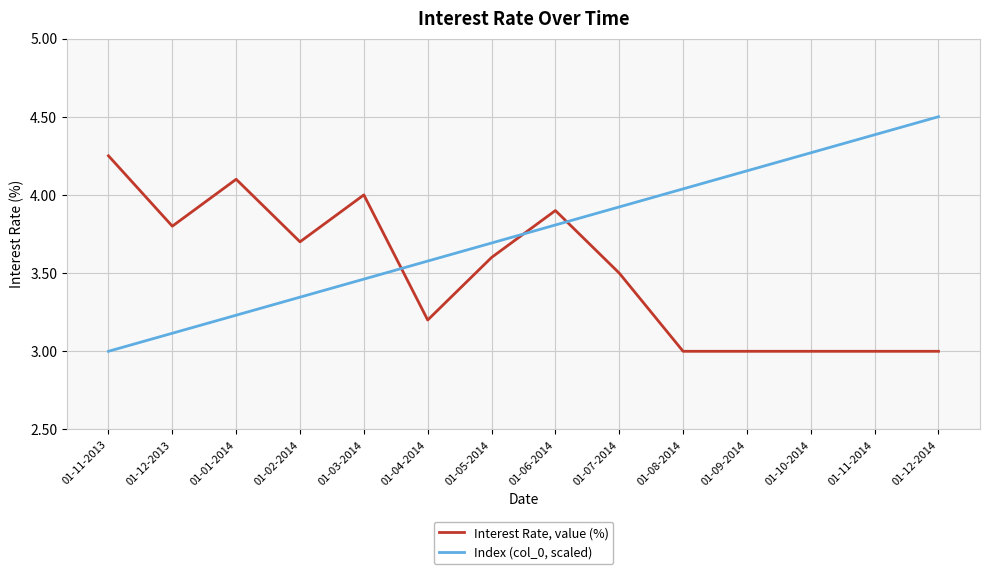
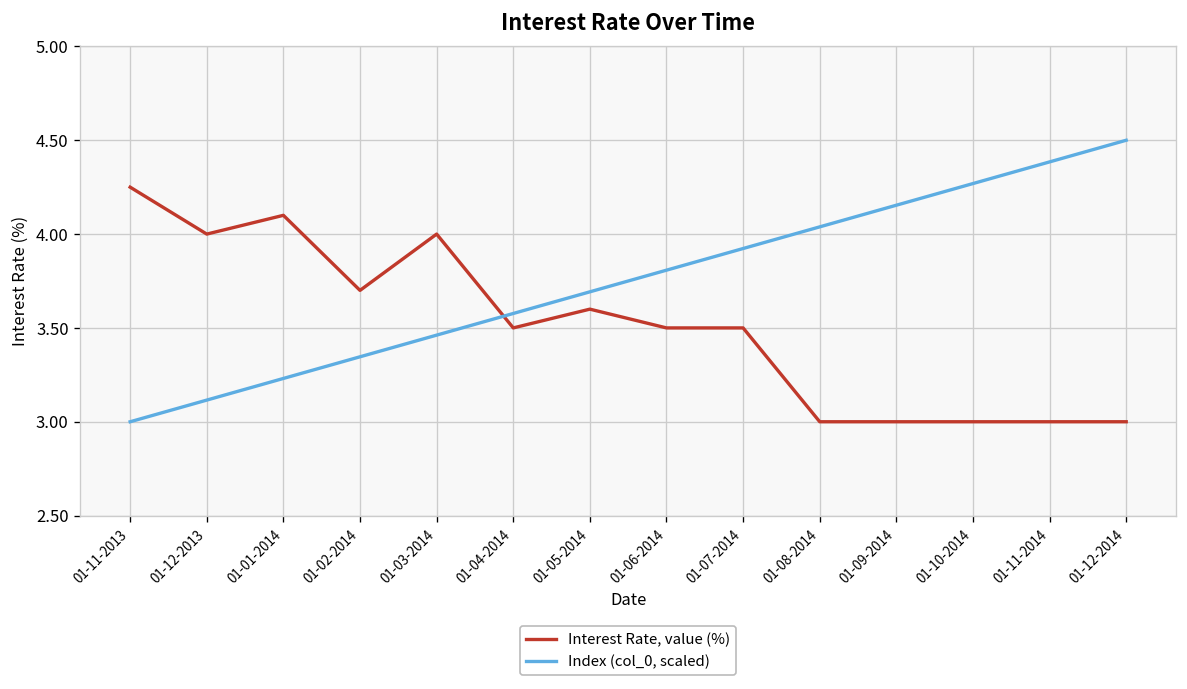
  {
    "Interest Rate, value (%)": {
      "01-11-2013": 4.25,
-     "01-12-2013": 3.8,
+     "01-12-2013": 4.0,
      "01-01-2014": 4.1,
      "01-02-2014": 3.7,
      "01-03-2014": 4.0,
-     "01-04-2014": 3.2,
+     "01-04-2014": 3.5,
      "01-05-2014": 3.6,
-     "01-06-2014": 3.9,
+     "01-06-2014": 3.5,
      "01-07-2014": 3.5,
      "01-08-2014": 3.0,
      "01-09-2014": 3.0,
      "01-10-2014": 3.0,
      "01-11-2014": 3.0,
      "01-12-2014": 3.0
    },
    "Index (col_0, scaled)": {
      "01-11-2013": 3.0,
      "01-12-2013": 3.1,
      "01-01-2014": 3.23,
      "01-02-2014": 3.35,
      "01-03-2014": 3.46,
      "01-04-2014": 3.58,
      "01-05-2014": 3.7,
      "01-06-2014": 3.8,
      "01-07-2014": 3.92,
      "01-08-2014": 4.04,
      "01-09-2014": 4.15,
      "01-10-2014": 4.27,
      "01-11-2014": 4.4,
      "01-12-2014": 4.5
    }
  }
